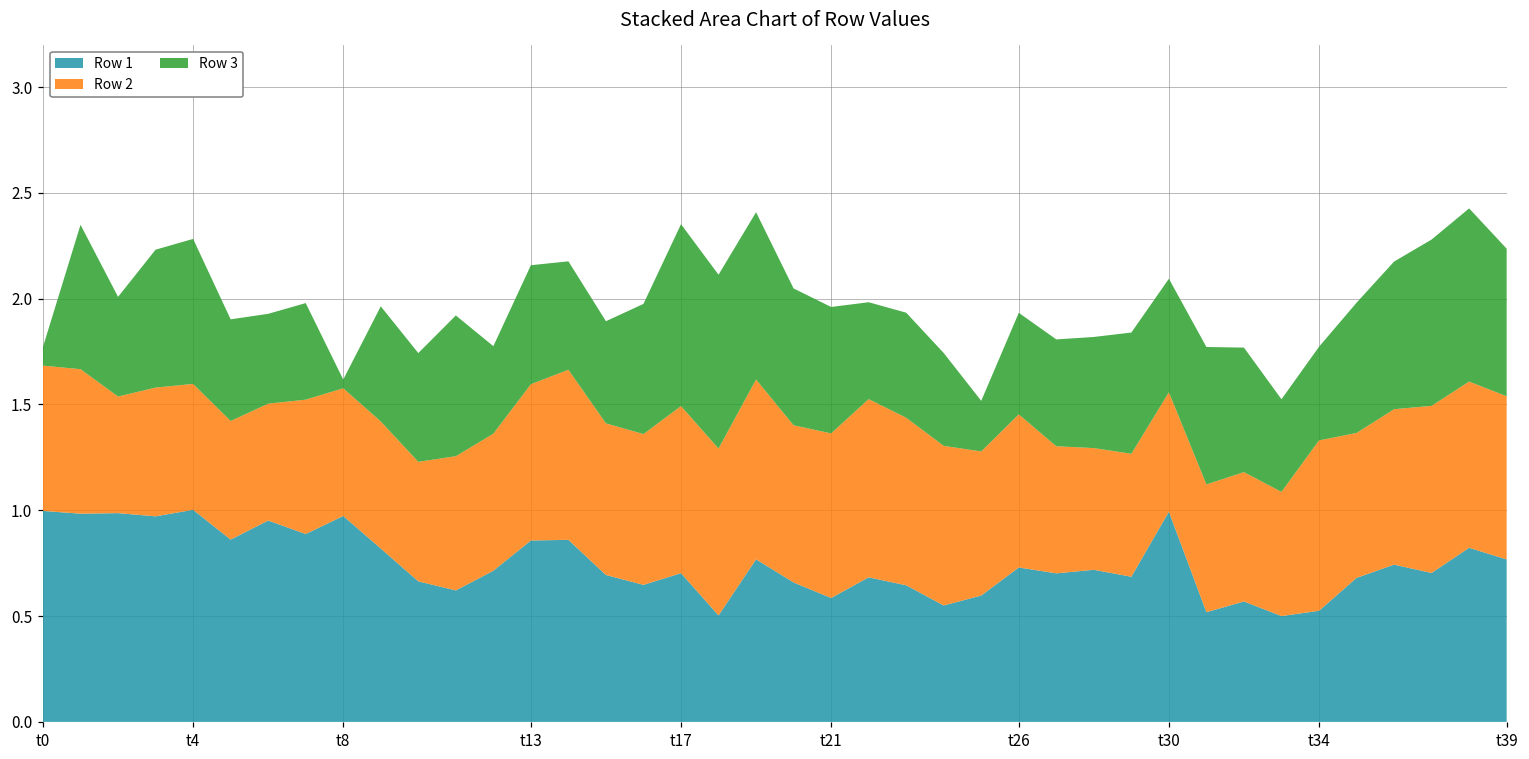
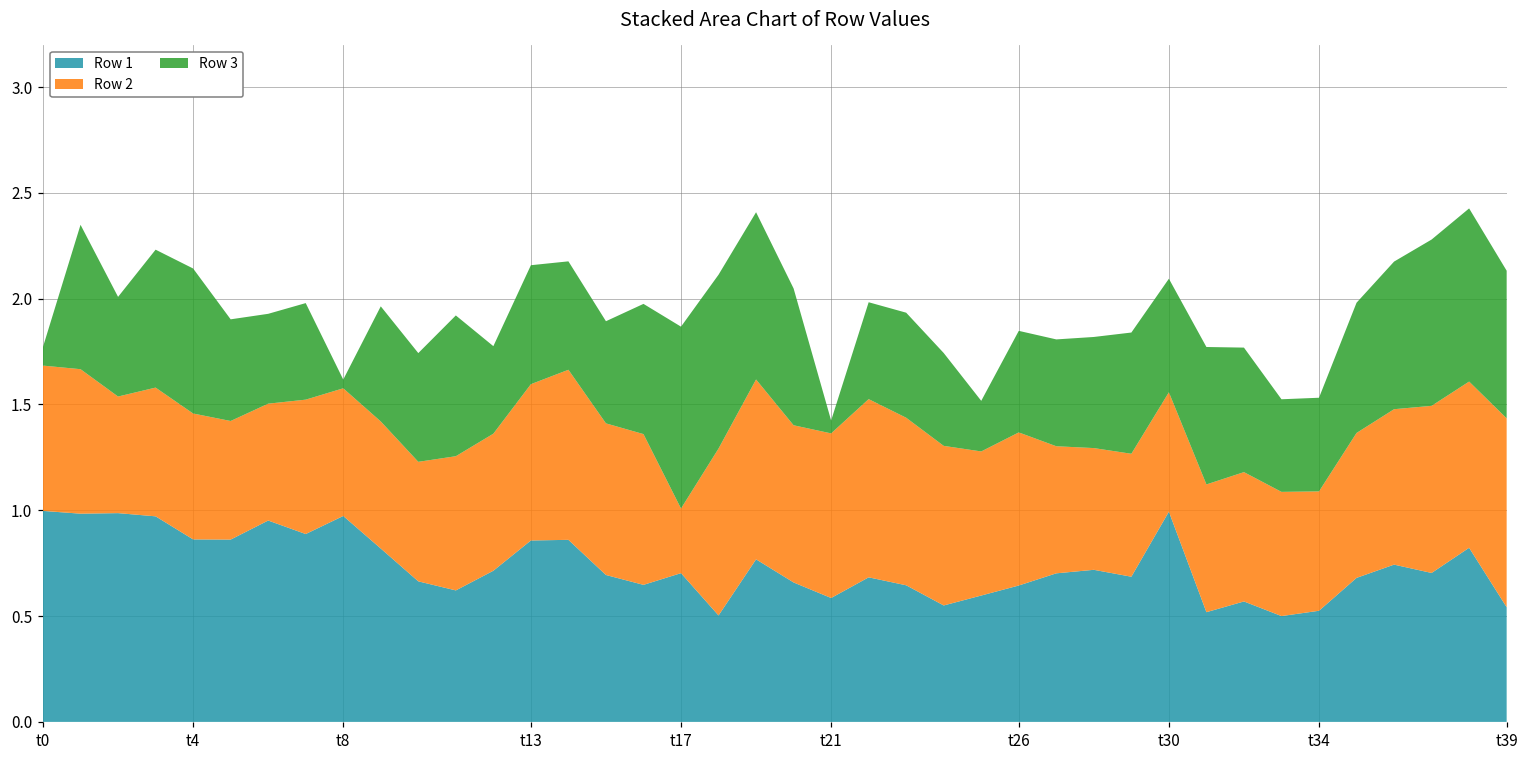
  {
    "Row 1": {
      "t0": 1.00,
-     "t4": 1.00,
+     "t4": 0.86,
      "t8": 0.97,
      "t13": 0.86,
      "t17": 0.70,
      "t21": 0.59,
-     "t26": 0.73,
+     "t26": 0.64,
      "t30": 0.99,
      "t34": 0.53,
-     "t39": 0.77
+     "t39": 0.54
    },
    "Row 2": {
      "t0": 0.69,
      "t4": 0.59,
      "t8": 0.60,
      "t13": 0.74,
-     "t17": 0.79,
+     "t17": 0.31,
      "t21": 0.78,
      "t26": 0.72,
      "t30": 0.56,
-     "t34": 0.80,
-     "t39": 0.77
+     "t34": 0.56,
+     "t39": 0.89
    },
    "Row 3": {
      "t0": 0.09,
      "t4": 0.69,
      "t8": 0.04,
      "t13": 0.56,
      "t17": 0.86,
-     "t21": 0.60,
+     "t21": 0.06,
      "t26": 0.48,
      "t30": 0.54,
      "t34": 0.44,
      "t39": 0.70
    }
  }
